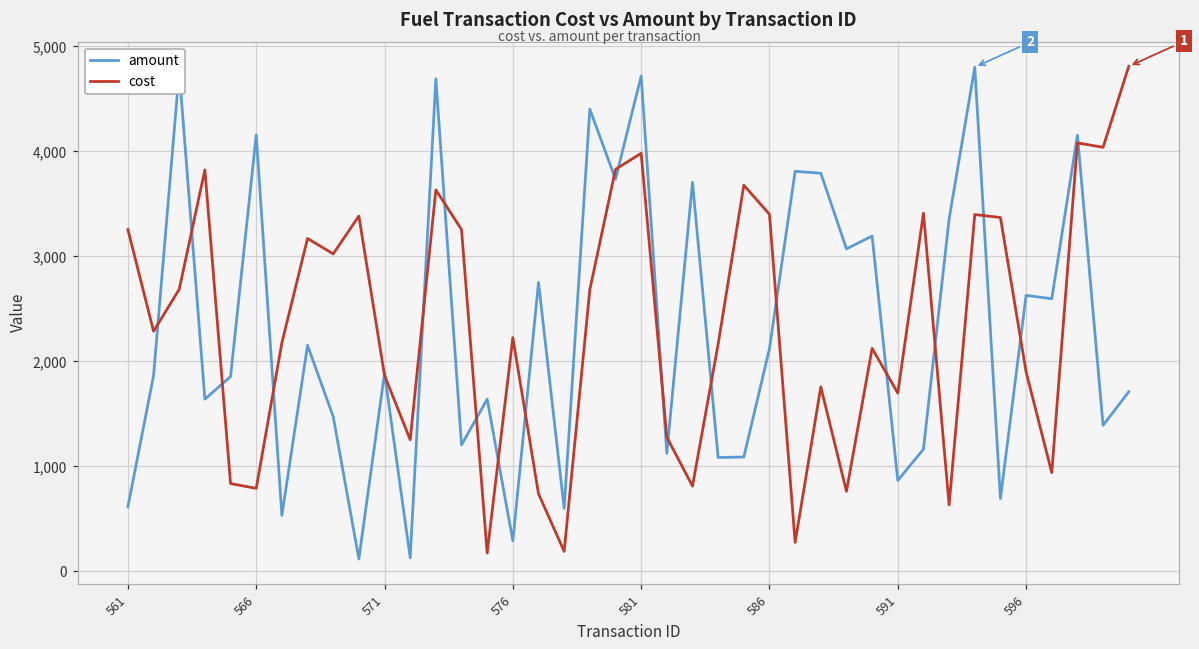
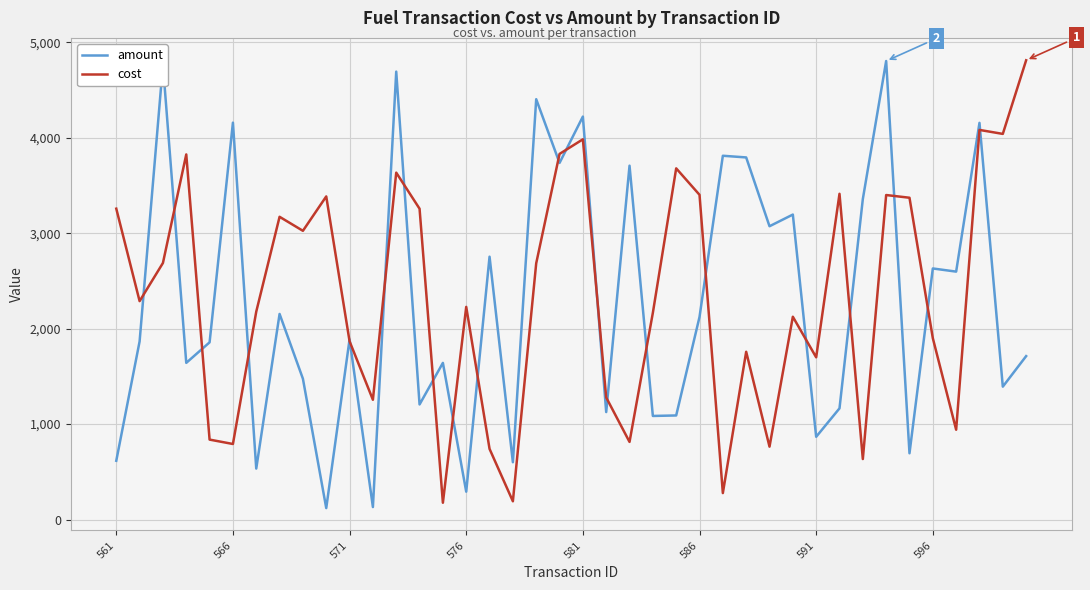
  {
    "amount": {
      "561": "600",
      "566": "4,200",
      "576": "300",
-     "581": "4,700",
+     "581": "4,200",
      "586": "2,100",
      "591": "900",
      "596": "2,600"
    },
    "cost": {
      "561": "3,300",
      "566": "800",
      "576": "2,200",
      "581": "4,000",
      "586": "3,400",
      "591": "1,700",
      "596": "1,900"
    }
  }
